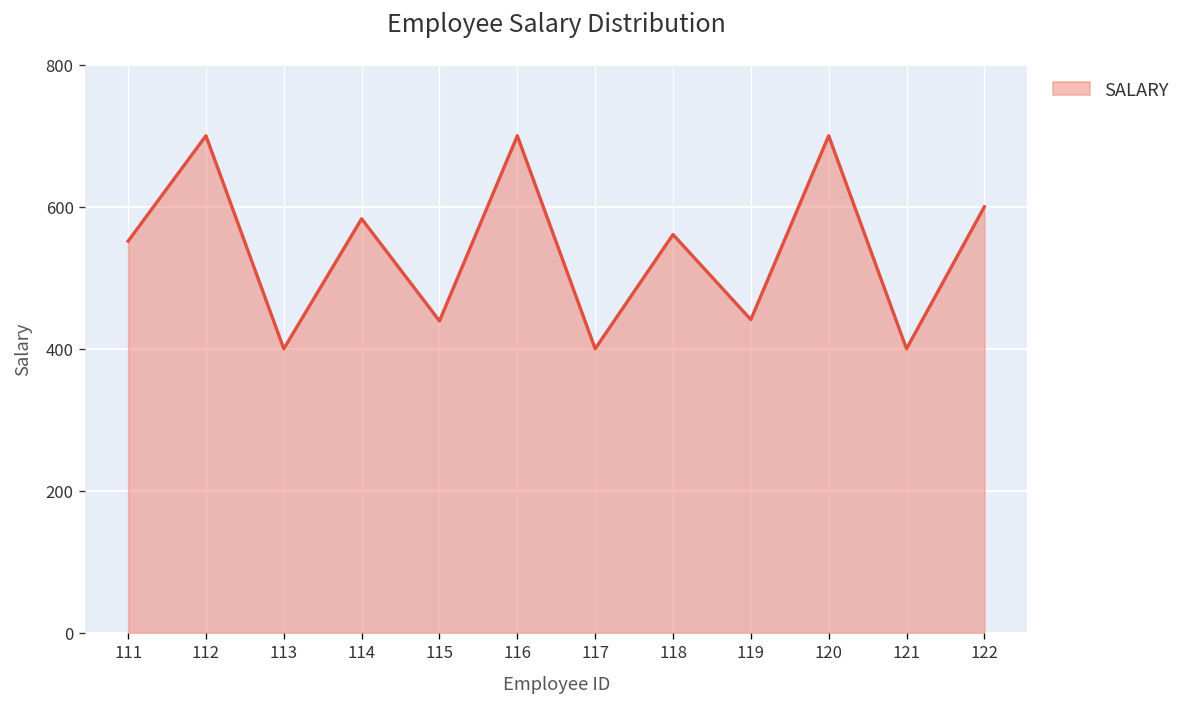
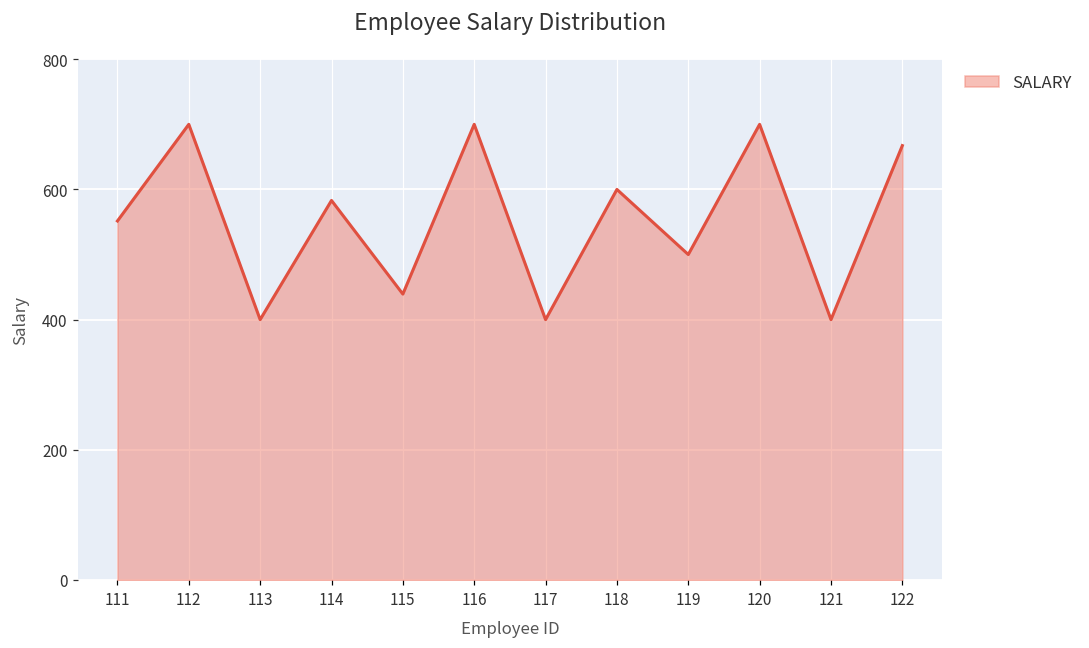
  {
    "111": 550,
    "112": 700,
    "113": 400,
    "114": 580,
    "115": 440,
    "116": 700,
    "117": 400,
-   "118": 560,
-   "119": 440,
+   "118": 600,
+   "119": 500,
    "120": 700,
    "121": 400,
-   "122": 600
+   "122": 670
  }
